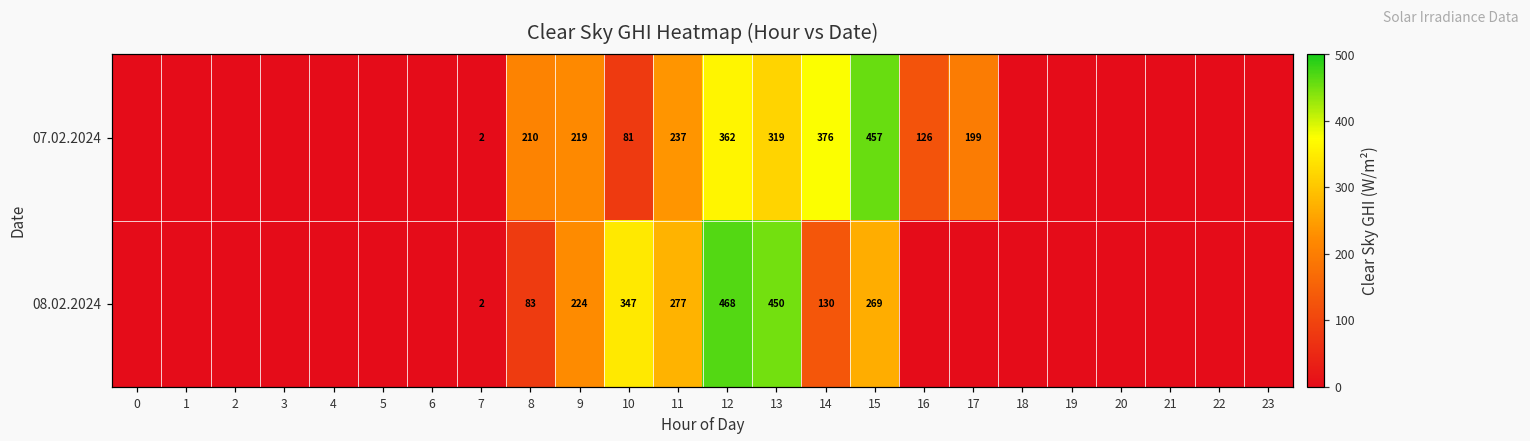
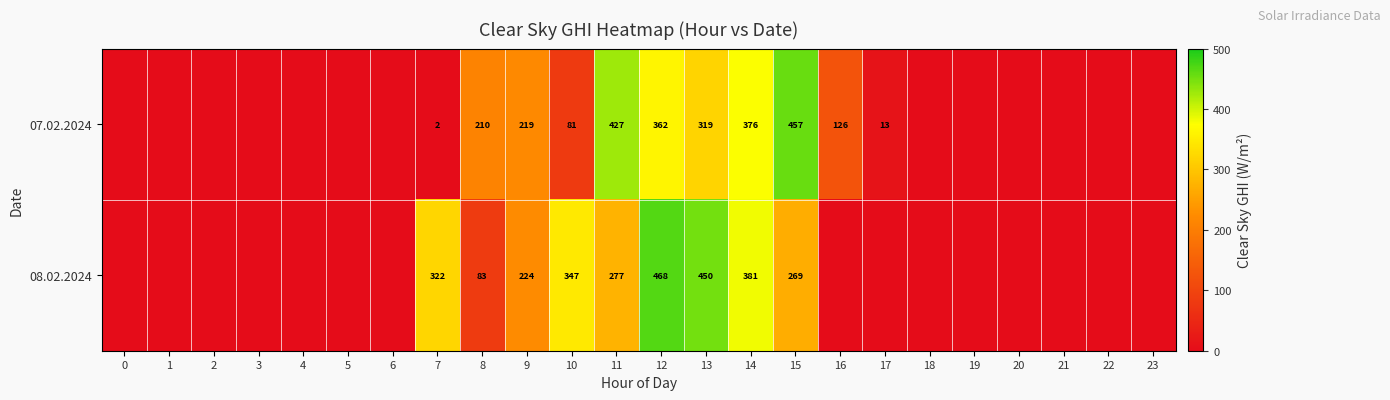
  {
    "07.02.2024": {
      "7": 2,
      "8": 210,
      "9": 219,
      "10": 81,
-     "11": 237,
+     "11": 427,
      "12": 362,
      "13": 319,
      "14": 376,
      "15": 457,
      "16": 126,
-     "17": 199
+     "17": 13
    },
    "08.02.2024": {
-     "7": 2,
+     "7": 322,
      "8": 83,
      "9": 224,
      "10": 347,
      "11": 277,
      "12": 468,
      "13": 450,
-     "14": 130,
+     "14": 381,
      "15": 269
    }
  }
